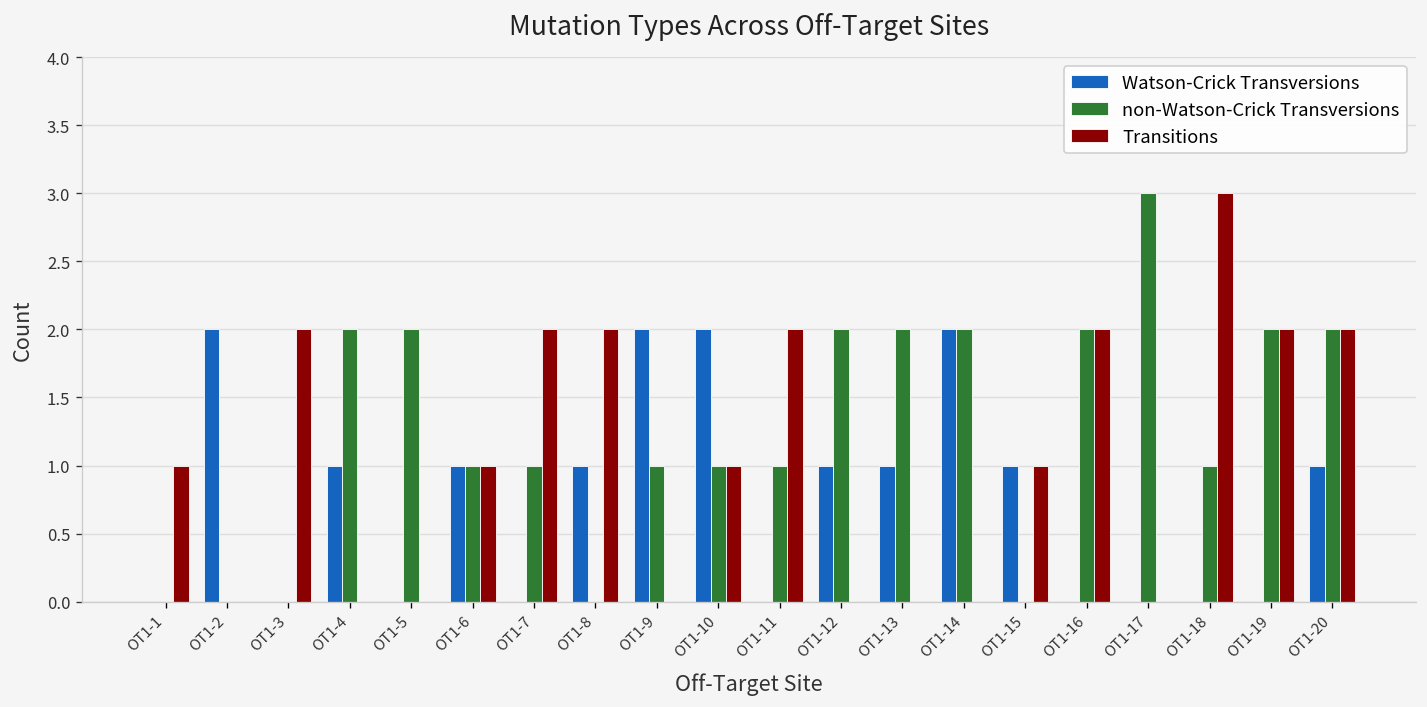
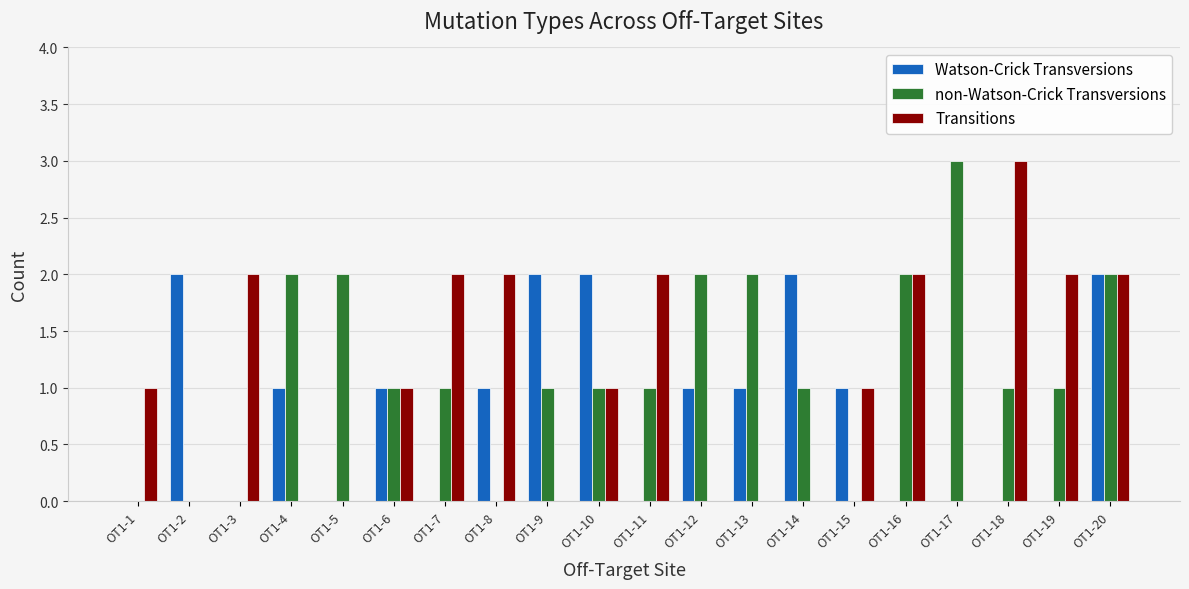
  {
    "Watson-Crick Transversions": {
      "OT1-1": 0,
      "OT1-2": 2,
      "OT1-3": 0,
      "OT1-4": 1,
      "OT1-5": 0,
      "OT1-6": 1,
      "OT1-7": 0,
      "OT1-8": 1,
      "OT1-9": 2,
      "OT1-10": 2,
      "OT1-11": 0,
      "OT1-12": 1,
      "OT1-13": 1,
      "OT1-14": 2,
      "OT1-15": 1,
      "OT1-16": 0,
      "OT1-17": 0,
      "OT1-18": 0,
      "OT1-19": 0,
-     "OT1-20": 1
+     "OT1-20": 2
    },
    "non-Watson-Crick Transversions": {
      "OT1-1": 0,
      "OT1-2": 0,
      "OT1-3": 0,
      "OT1-4": 2,
      "OT1-5": 2,
      "OT1-6": 1,
      "OT1-7": 1,
      "OT1-8": 0,
      "OT1-9": 1,
      "OT1-10": 1,
      "OT1-11": 1,
      "OT1-12": 2,
      "OT1-13": 2,
-     "OT1-14": 2,
+     "OT1-14": 1,
      "OT1-15": 0,
      "OT1-16": 2,
      "OT1-17": 3,
      "OT1-18": 1,
-     "OT1-19": 2,
+     "OT1-19": 1,
      "OT1-20": 2
    },
    "Transitions": {
      "OT1-1": 1,
      "OT1-2": 0,
      "OT1-3": 2,
      "OT1-4": 0,
      "OT1-5": 0,
      "OT1-6": 1,
      "OT1-7": 2,
      "OT1-8": 2,
      "OT1-9": 0,
      "OT1-10": 1,
      "OT1-11": 2,
      "OT1-12": 0,
      "OT1-13": 0,
      "OT1-14": 0,
      "OT1-15": 1,
      "OT1-16": 2,
      "OT1-17": 0,
      "OT1-18": 3,
      "OT1-19": 2,
      "OT1-20": 2
    }
  }
